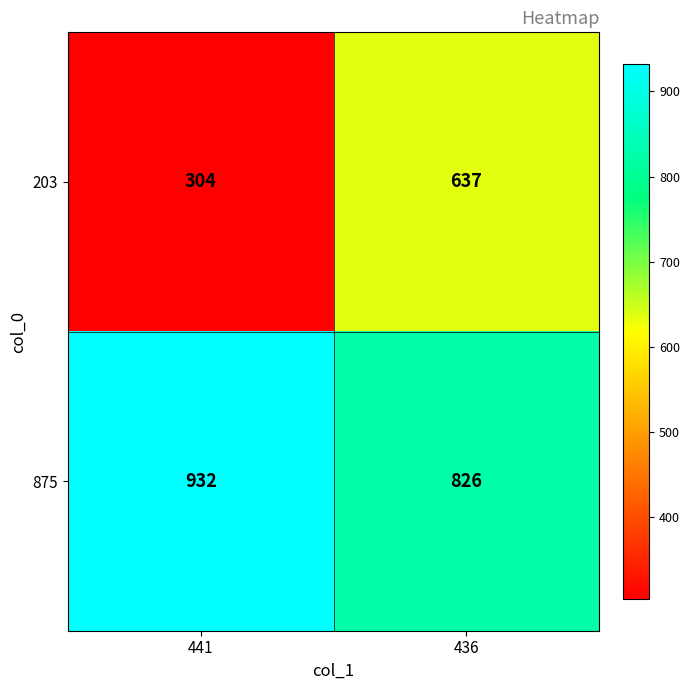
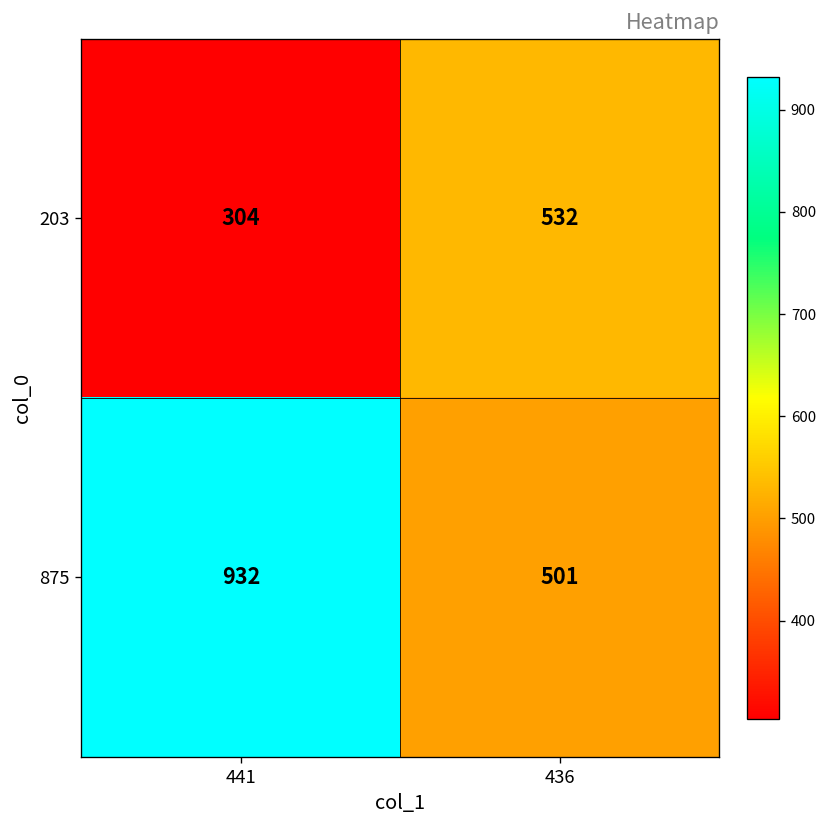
  {
    "203": {
      "441": 304,
-     "436": 637
+     "436": 532
    },
    "875": {
      "441": 932,
-     "436": 826
+     "436": 501
    }
  }
